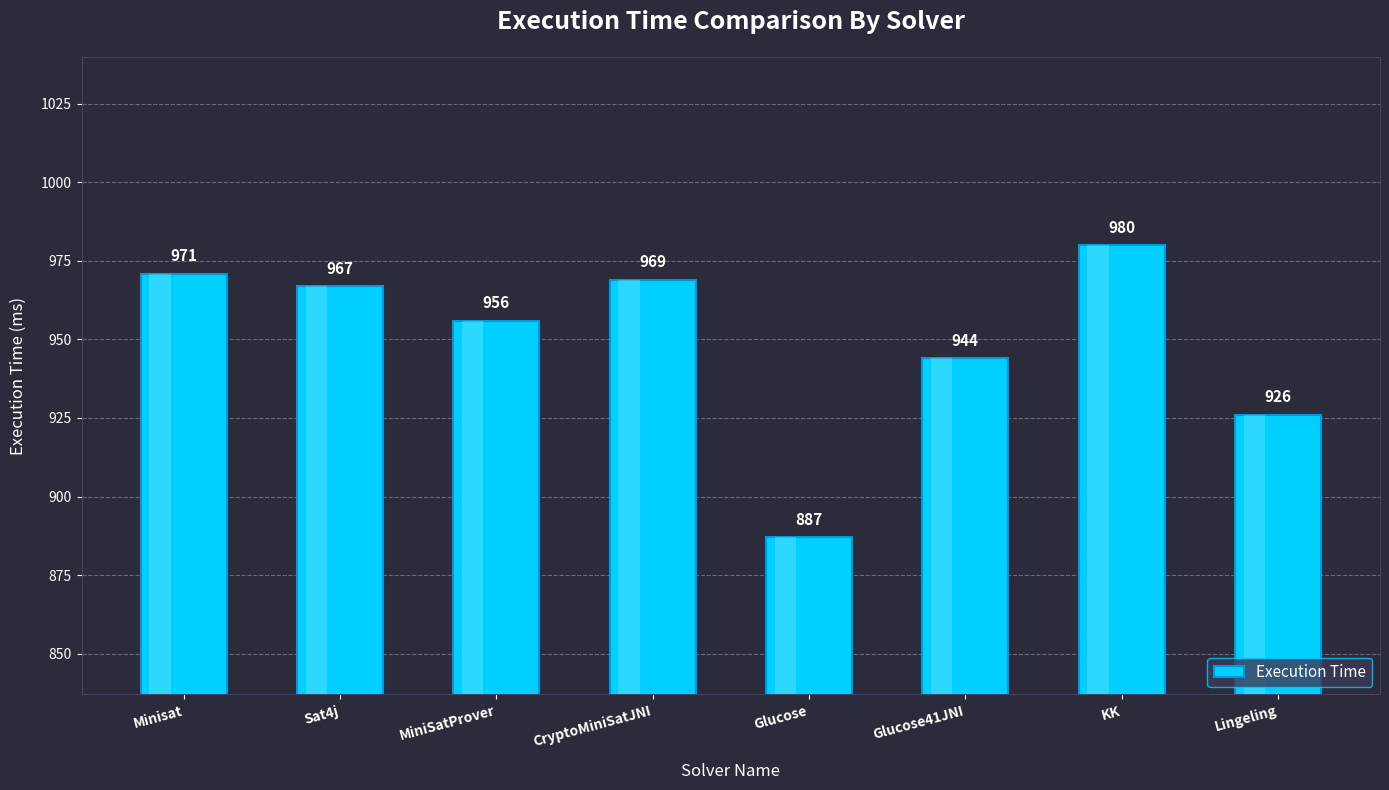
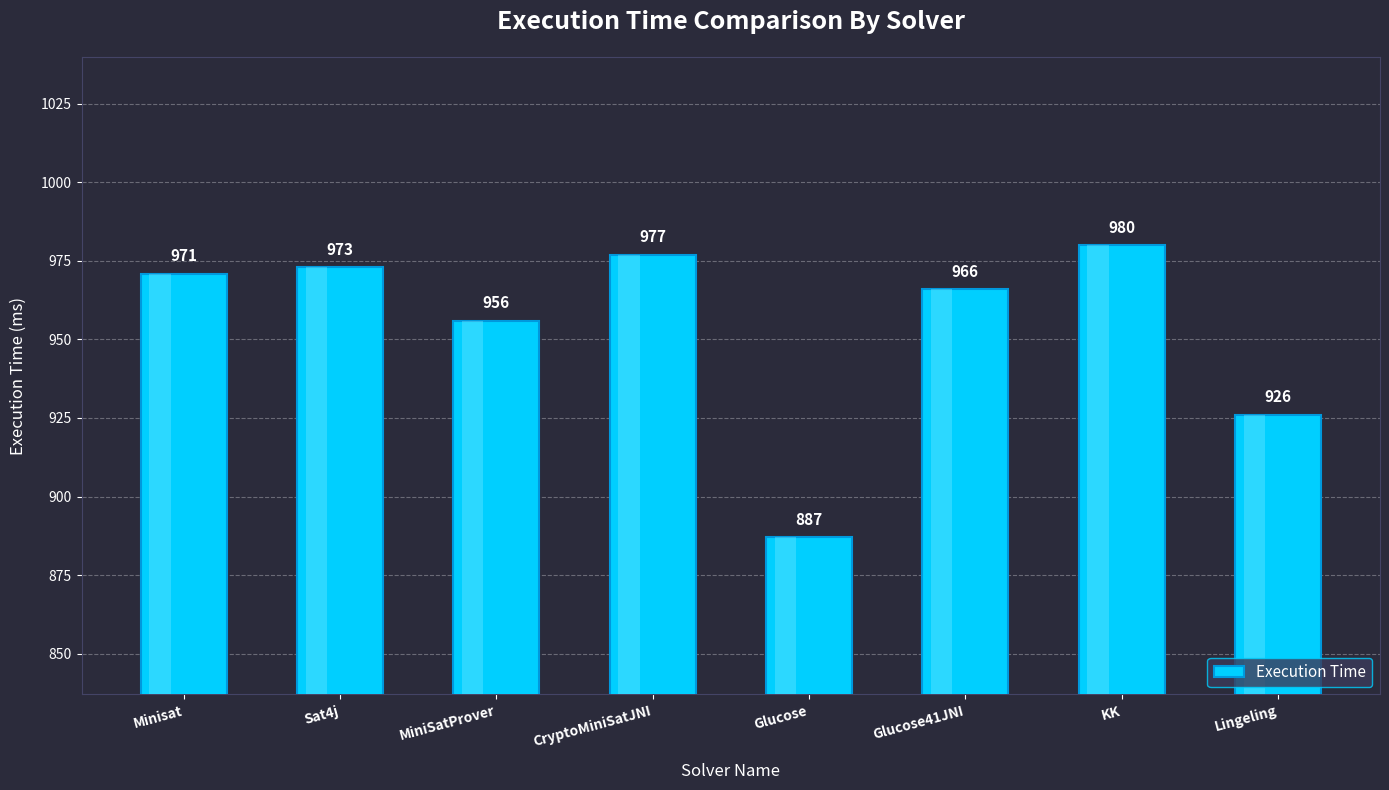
  {
    "Minisat": 971,
-   "Sat4j": 967,
+   "Sat4j": 973,
    "MiniSatProver": 956,
-   "CryptoMiniSatJNI": 969,
+   "CryptoMiniSatJNI": 977,
    "Glucose": 887,
-   "Glucose41JNI": 944,
+   "Glucose41JNI": 966,
    "KK": 980,
    "Lingeling": 926
  }
